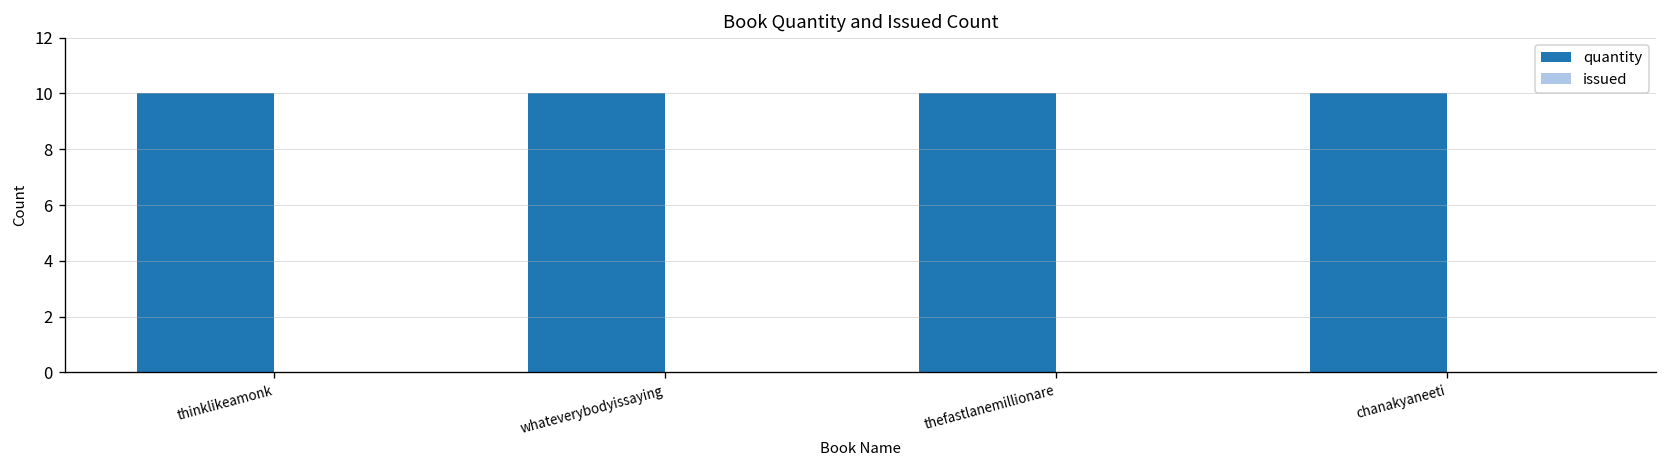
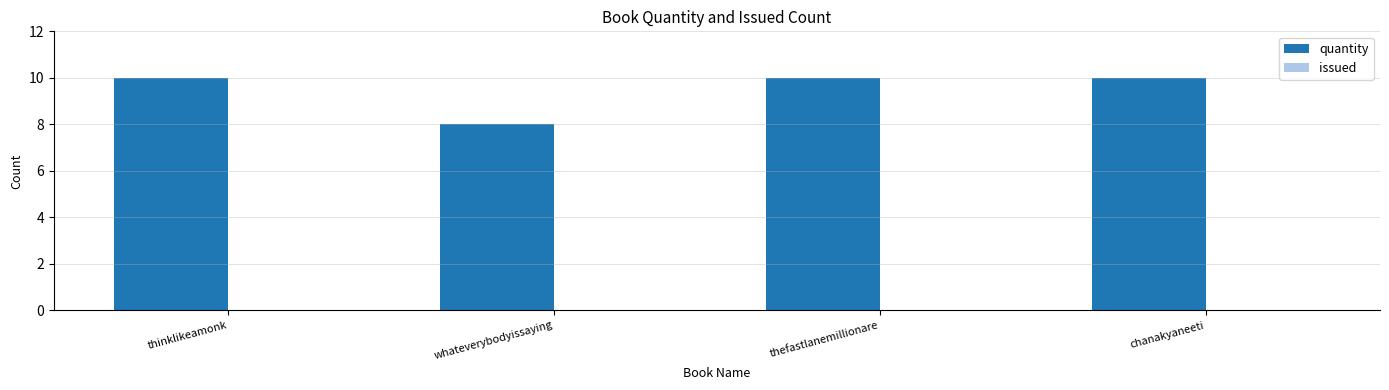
  {
    "quantity": {
      "thinklikeamonk": 10,
-     "whateverybodyissaying": 10,
+     "whateverybodyissaying": 8,
      "thefastlanemillionare": 10,
      "chanakyaneeti": 10
    },
    "issued": {
      "thinklikeamonk": 0,
      "whateverybodyissaying": 0,
      "thefastlanemillionare": 0,
      "chanakyaneeti": 0
    }
  }
